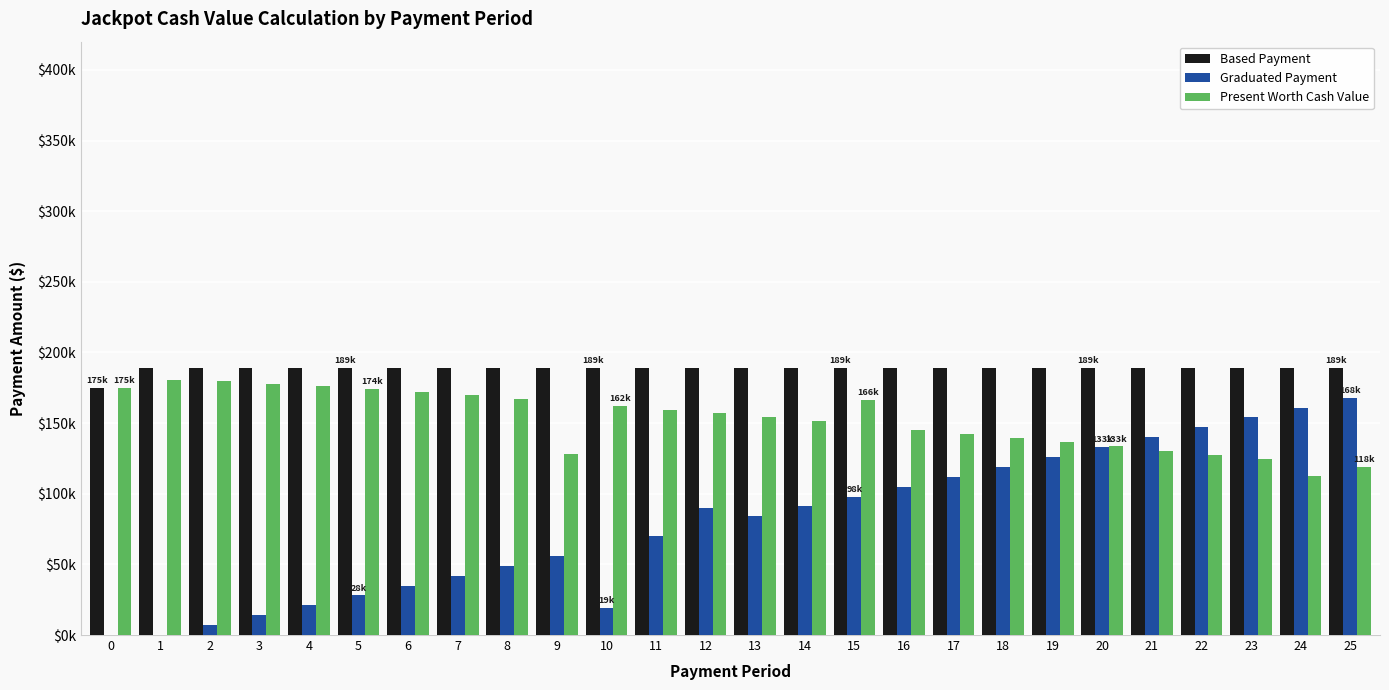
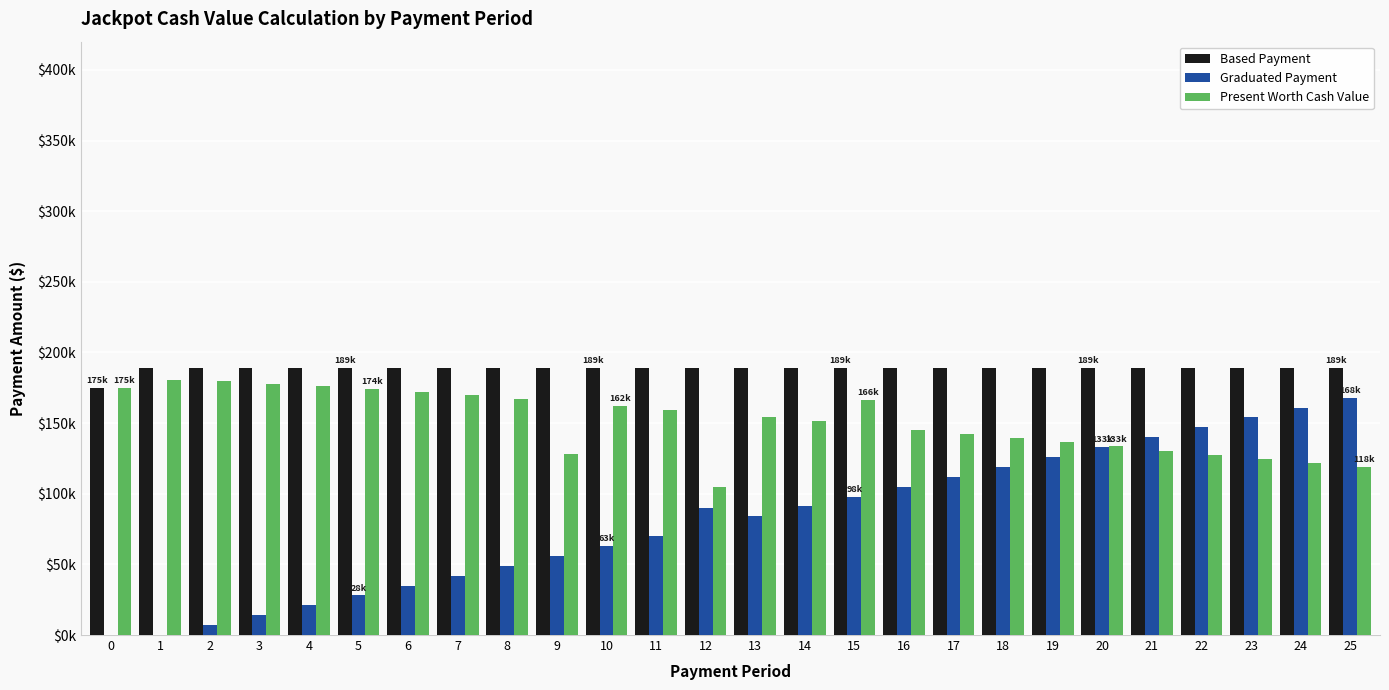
  {
    "Based Payment": {
      "0": "175k",
      "5": "189k",
      "10": "189k",
      "15": "189k",
      "20": "189k",
      "25": "189k"
    },
    "Graduated Payment": {
      "5": "28k",
-     "10": "19k",
+     "10": "63k",
      "15": "98k",
      "25": "168k"
    },
    "Present Worth Cash Value": {
      "1": "$181000",
      "2": "$179000",
      "3": "$178000",
      "4": "$176000",
      "6": "$172000",
      "7": "$170000",
      "8": "$167000",
      "9": "$128000",
      "11": "$160000",
-     "12": "$157000",
+     "12": "$105000",
      "13": "$154000",
      "14": "$151000",
      "16": "$145000",
      "17": "$142000",
      "18": "$139000",
      "19": "$136000",
      "21": "$131000",
      "22": "$128000",
      "23": "$125000",
-     "24": "$113000"
+     "24": "$122000"
    }
  }
